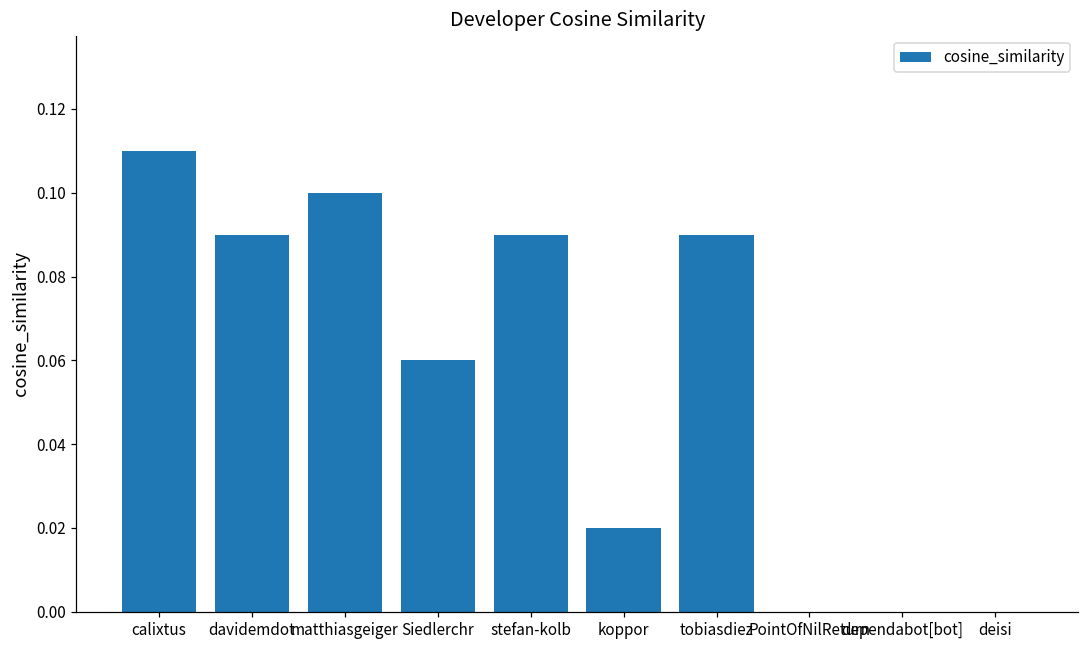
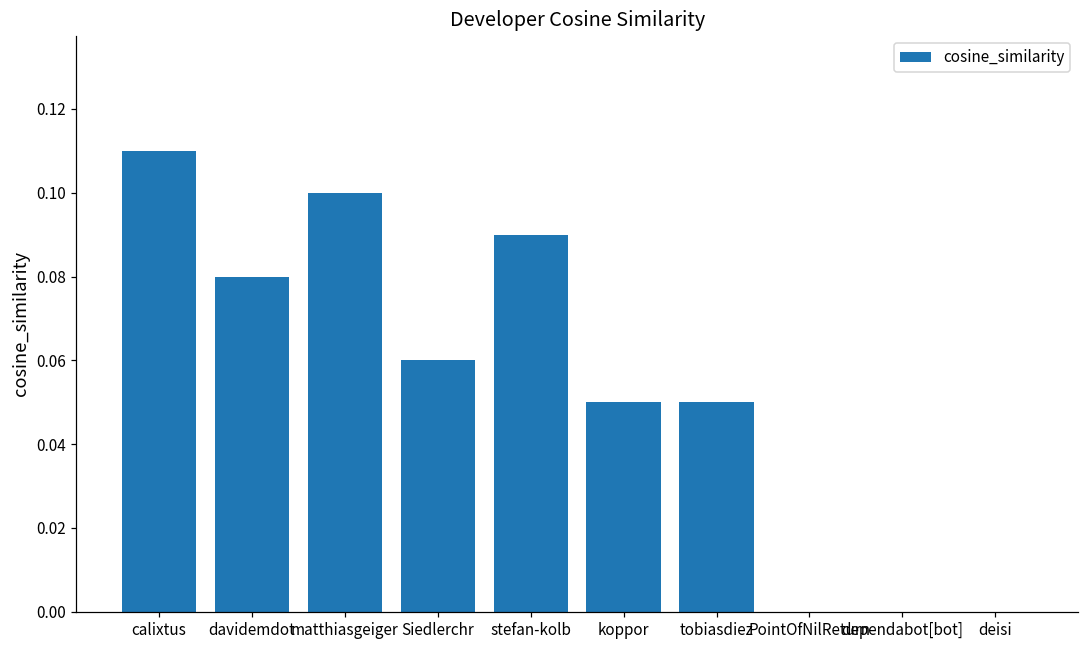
  {
    "calixtus": 0.11,
-   "davidemdot": 0.09,
+   "davidemdot": 0.08,
    "matthiasgeiger": 0.10,
    "Siedlerchr": 0.06,
    "stefan-kolb": 0.09,
-   "koppor": 0.02,
-   "tobiasdiez": 0.09,
+   "koppor": 0.05,
+   "tobiasdiez": 0.05,
    "deisi": 0.00
  }
